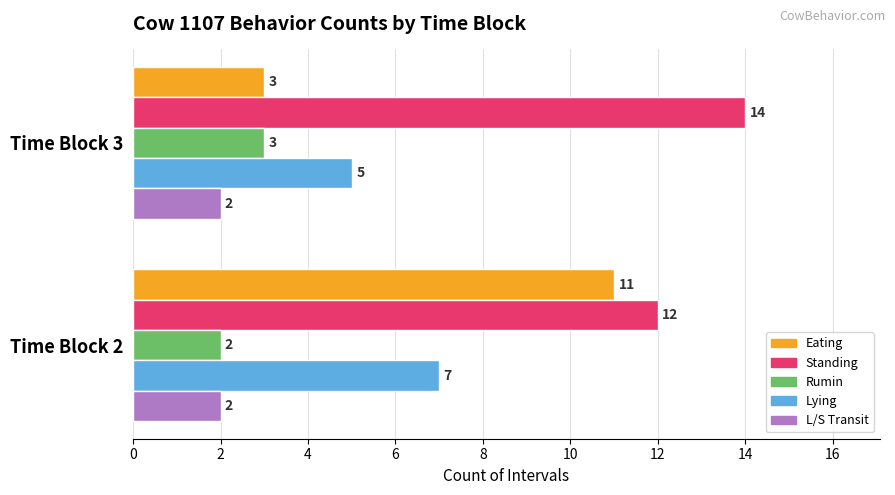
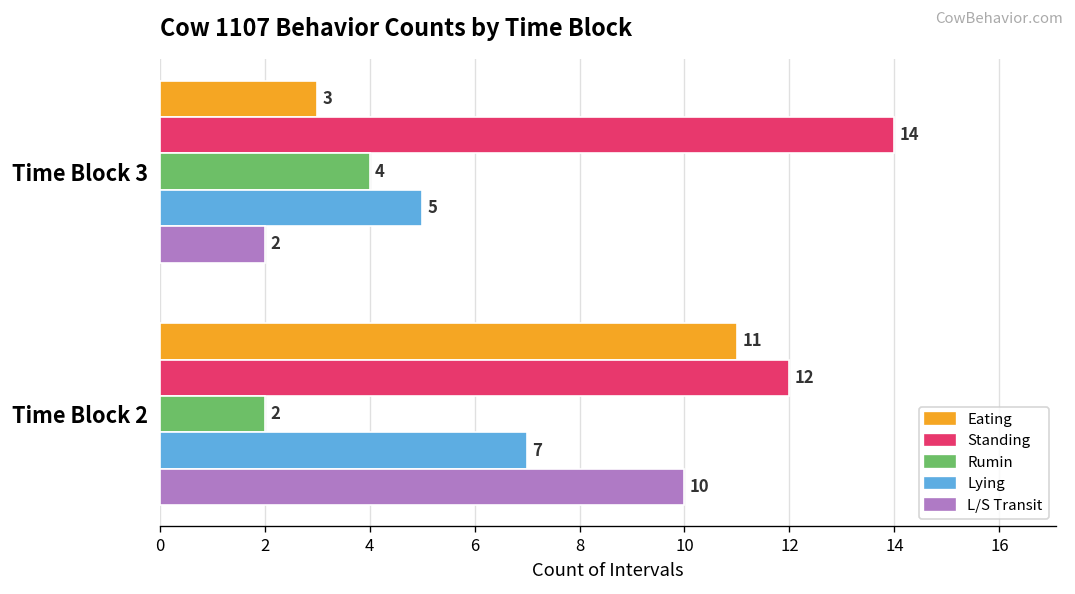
  {
    "Eating": {
      "Time Block 3": 3,
      "Time Block 2": 11
    },
    "Standing": {
      "Time Block 3": 14,
      "Time Block 2": 12
    },
    "Rumin": {
-     "Time Block 3": 3,
+     "Time Block 3": 4,
      "Time Block 2": 2
    },
    "Lying": {
      "Time Block 3": 5,
      "Time Block 2": 7
    },
    "L/S Transit": {
      "Time Block 3": 2,
-     "Time Block 2": 2
+     "Time Block 2": 10
    }
  }
